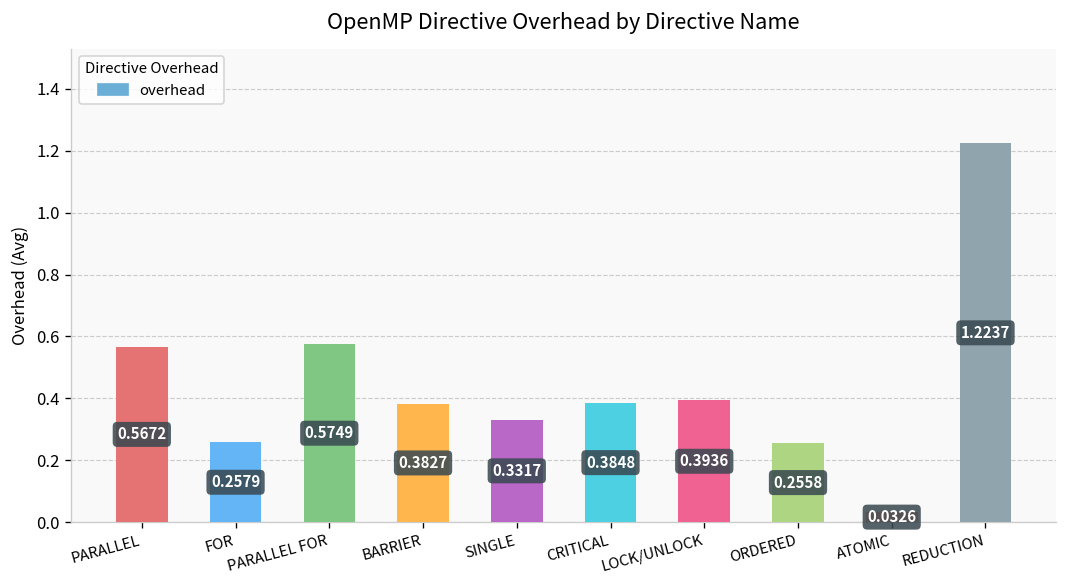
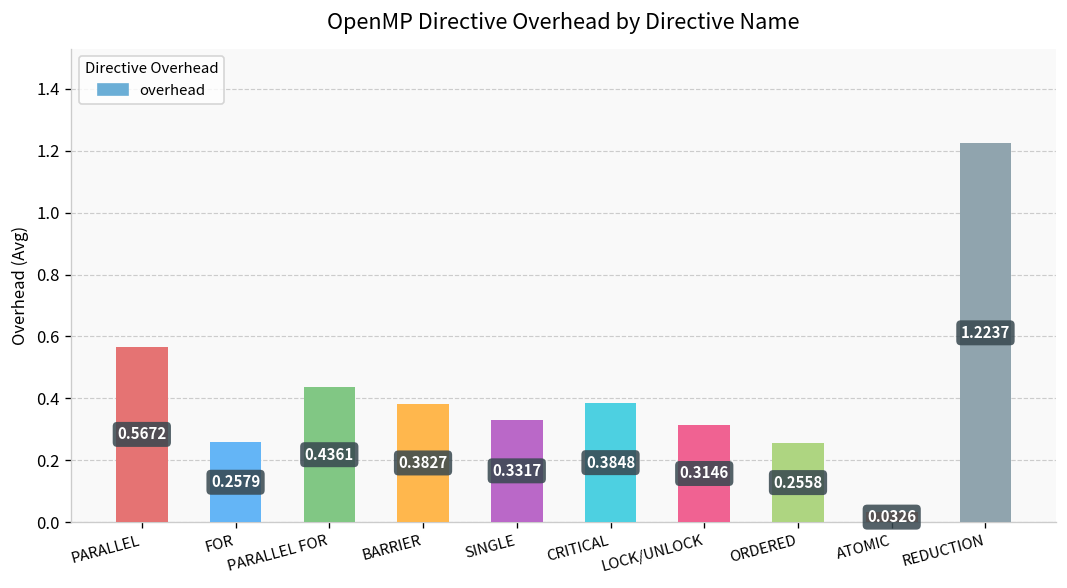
  {
-   "PARALLEL FOR": 0.5749,
-   "LOCK/UNLOCK": 0.3936
+   "PARALLEL FOR": 0.4361,
+   "LOCK/UNLOCK": 0.3146
  }
